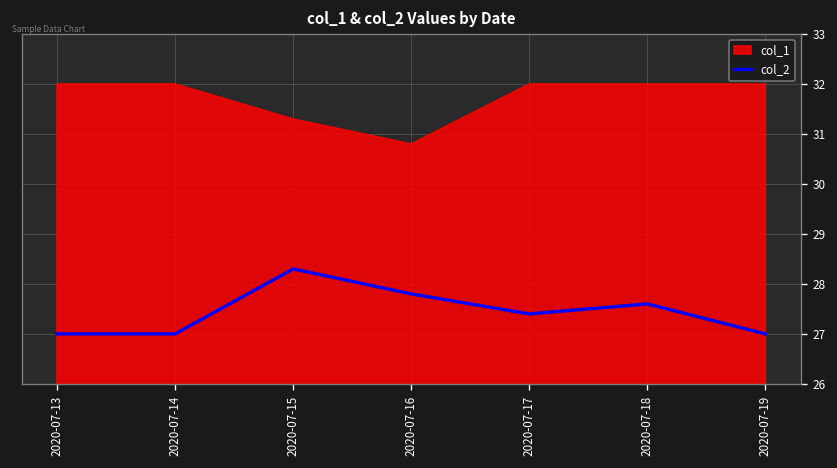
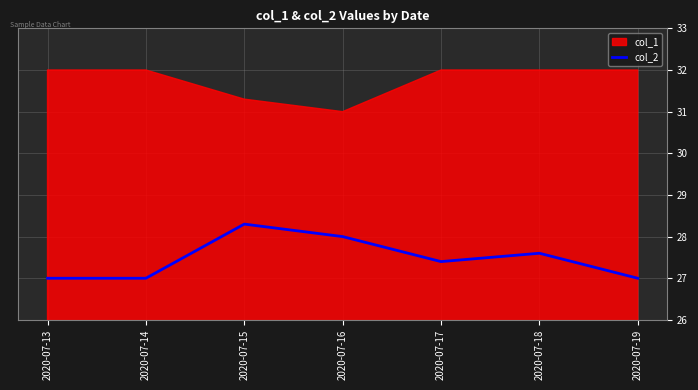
  {
    "col_2": {
      "2020-07-13": 27.0,
      "2020-07-14": 27.0,
      "2020-07-15": 28.3,
-     "2020-07-16": 27.8,
+     "2020-07-16": 28.0,
      "2020-07-17": 27.4,
      "2020-07-18": 27.6,
      "2020-07-19": 27.0
    },
    "col_1": {
      "2020-07-13": 32.0,
      "2020-07-14": 32.0,
      "2020-07-15": 31.3,
-     "2020-07-16": 30.8,
+     "2020-07-16": 31.0,
      "2020-07-17": 32.0,
      "2020-07-18": 32.0,
      "2020-07-19": 32.0
    }
  }
